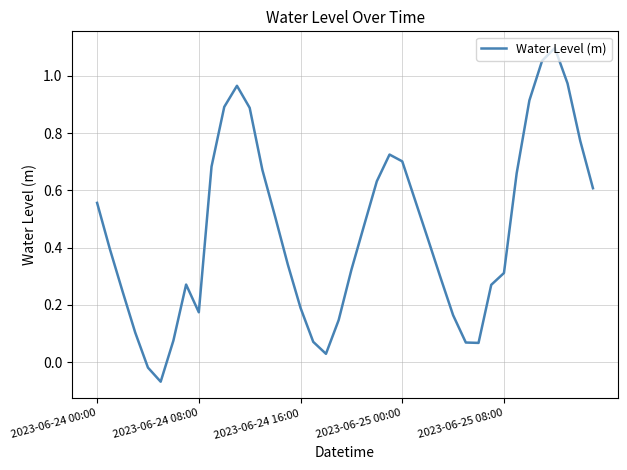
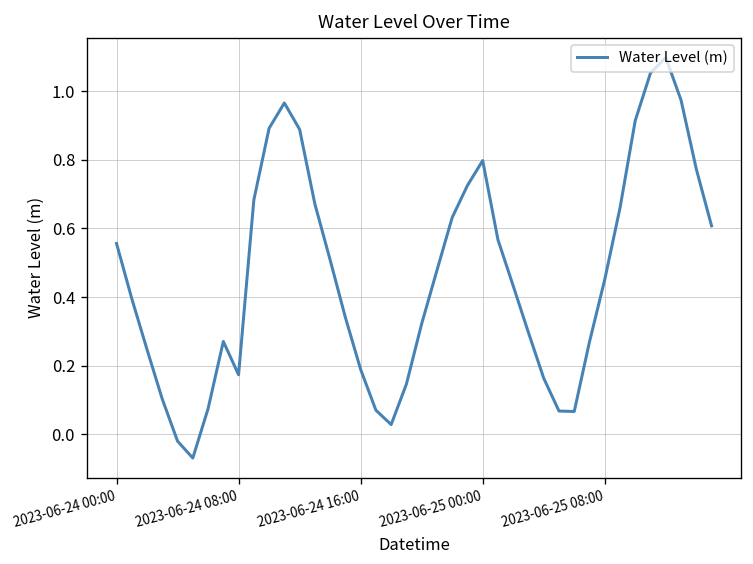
  {
    "2023-06-24 00:00": 0.56,
    "2023-06-24 08:00": 0.17,
    "2023-06-24 16:00": 0.19,
-   "2023-06-25 00:00": 0.70,
-   "2023-06-25 08:00": 0.31
+   "2023-06-25 00:00": 0.80,
+   "2023-06-25 08:00": 0.45
  }
